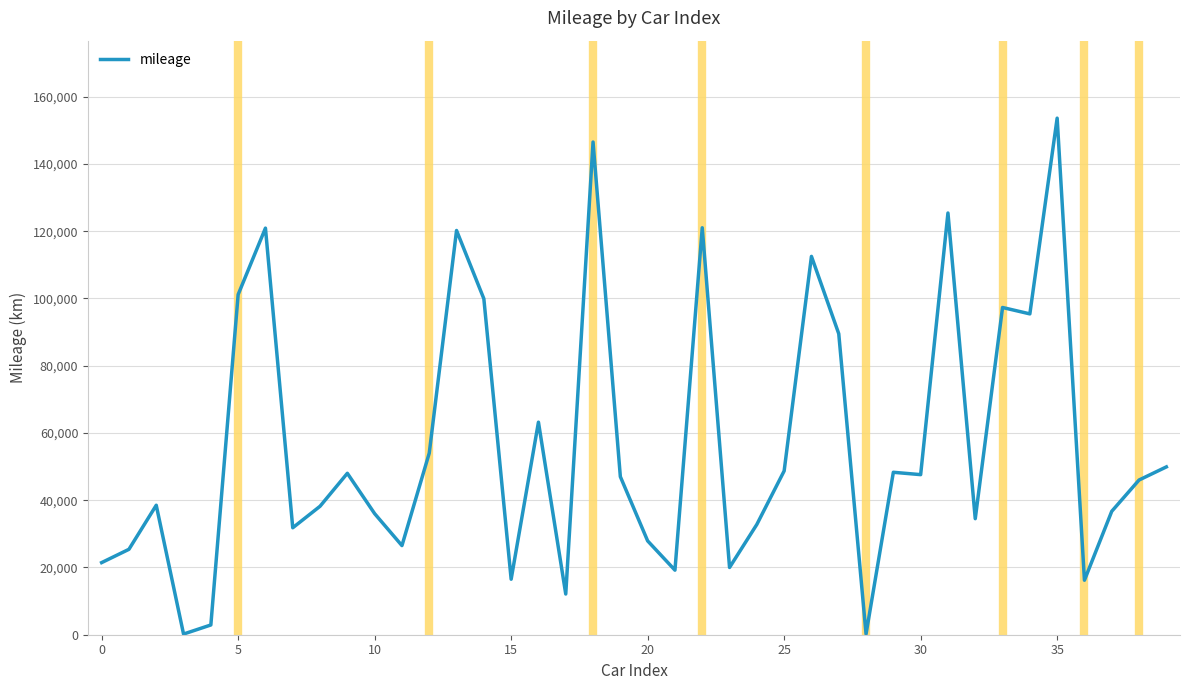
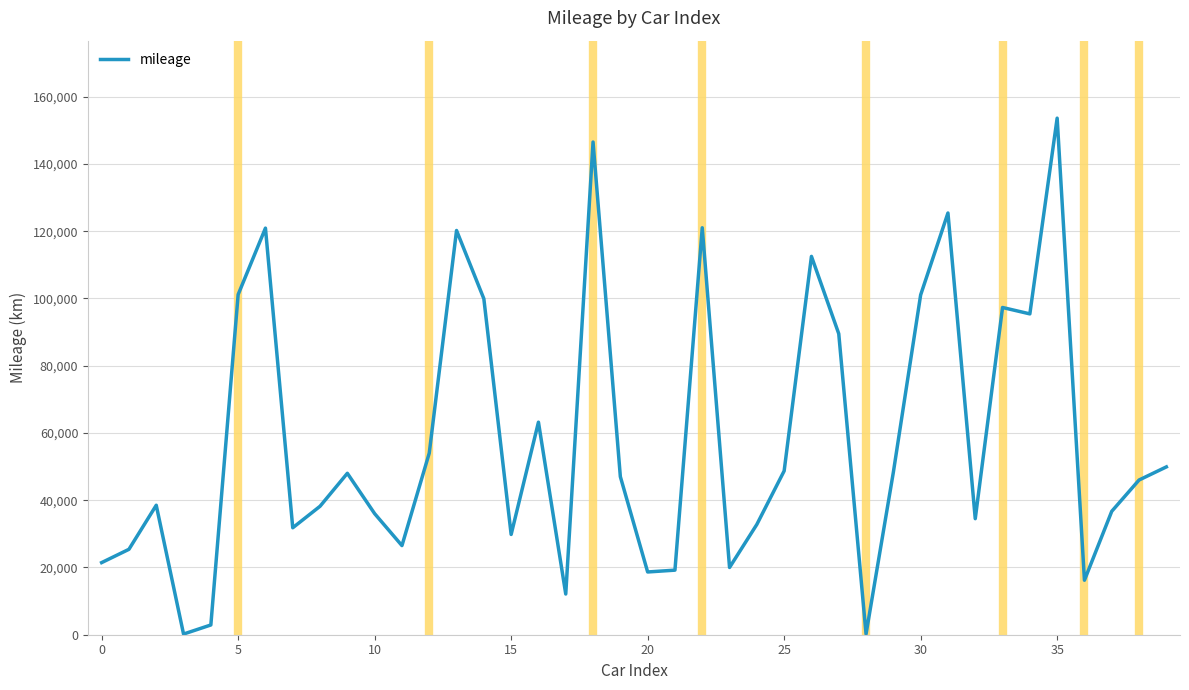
  {
    "0": "21,000",
    "5": "101,000",
    "10": "36,000",
-   "15": "17,000",
-   "20": "28,000",
+   "15": "30,000",
+   "20": "19,000",
    "25": "49,000",
-   "30": "48,000",
+   "30": "101,000",
    "35": "154,000"
  }
